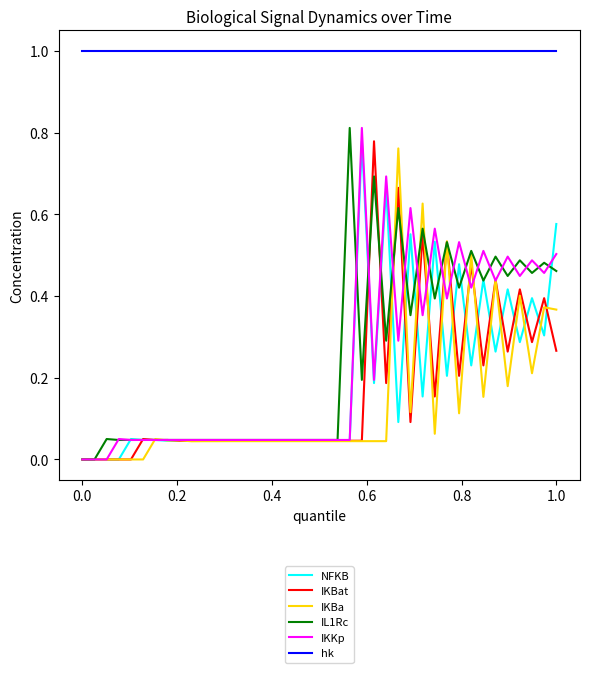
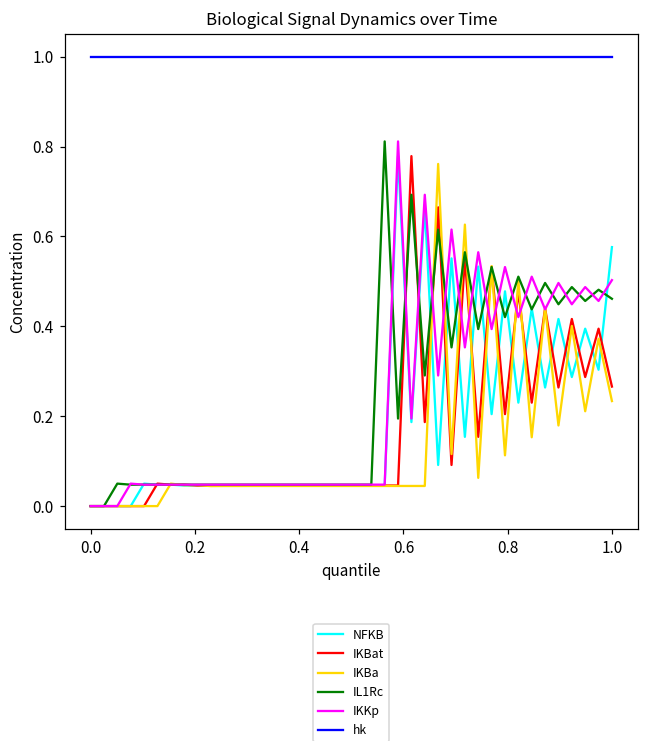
  {
    "NFKB": {
      "1.0": 0.58
    },
    "IKBat": {
      "1.0": 0.27
    },
    "IKBa": {
-     "1.0": 0.37
+     "1.0": 0.23
    },
    "IL1Rc": {
      "1.0": 0.46
    },
    "IKKp": {
      "1.0": 0.50
    },
    "hk": {
      "0.0": 1.00,
      "1.0": 1.00
    }
  }
